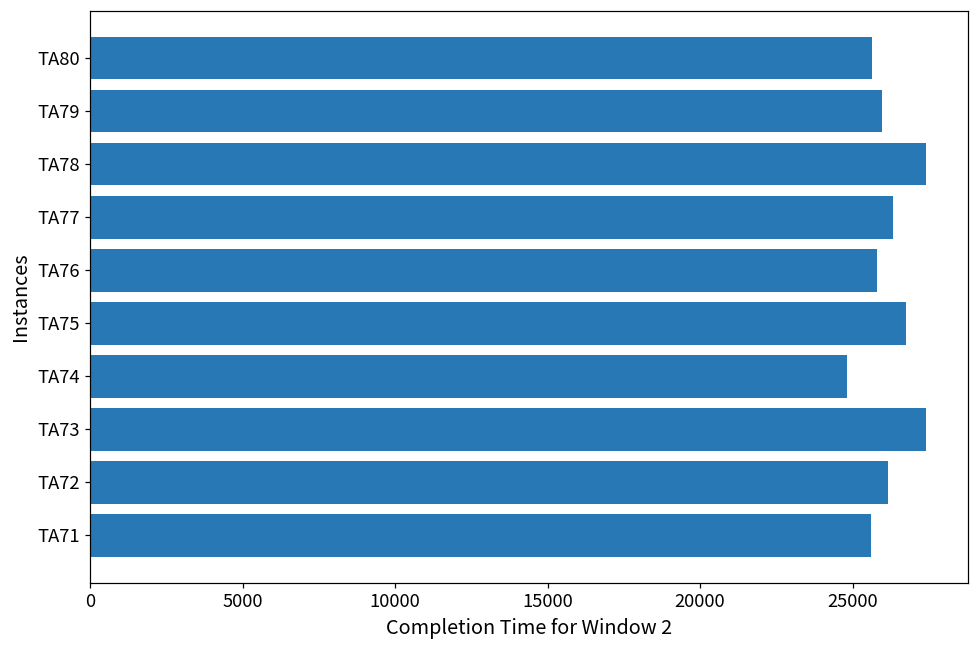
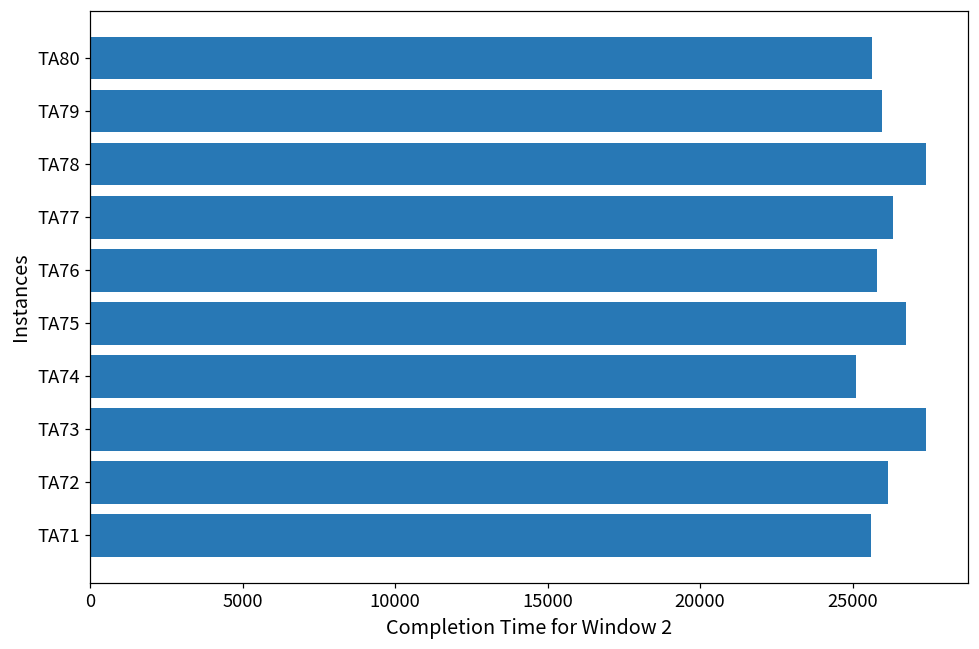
  {
    "TA80": 25600,
    "TA79": 26000,
    "TA78": 27400,
    "TA77": 26300,
    "TA76": 25800,
    "TA75": 26800,
-   "TA74": 24800,
+   "TA74": 25100,
    "TA73": 27400,
    "TA72": 26200,
    "TA71": 25600
  }
